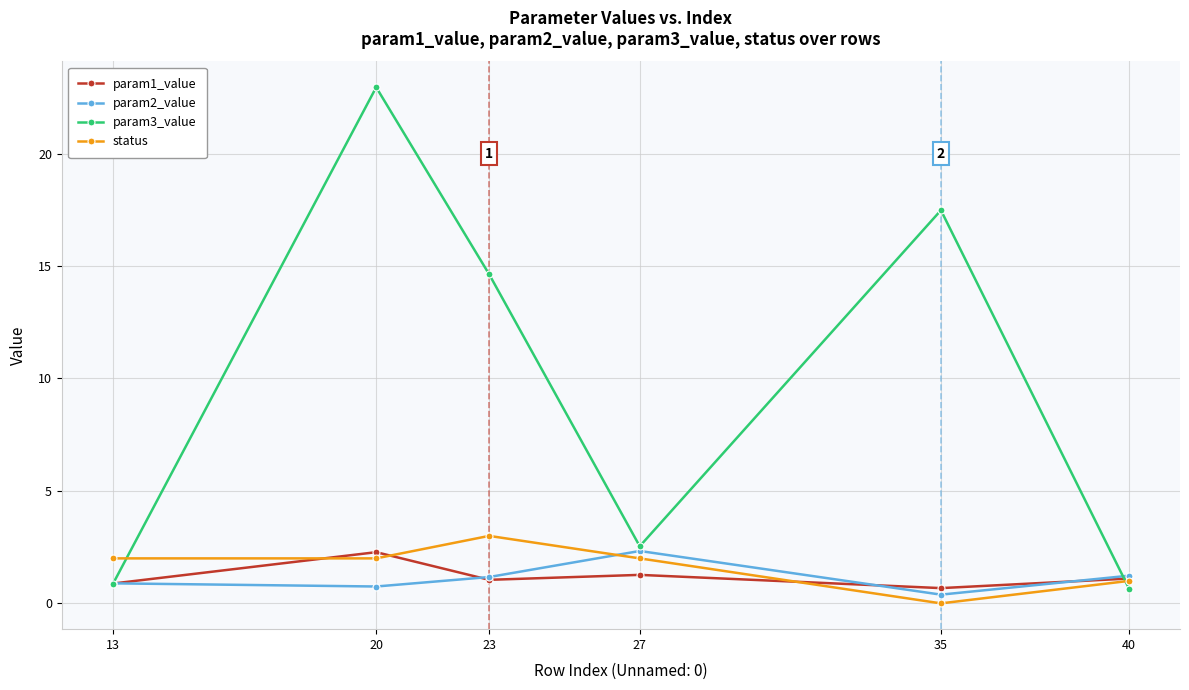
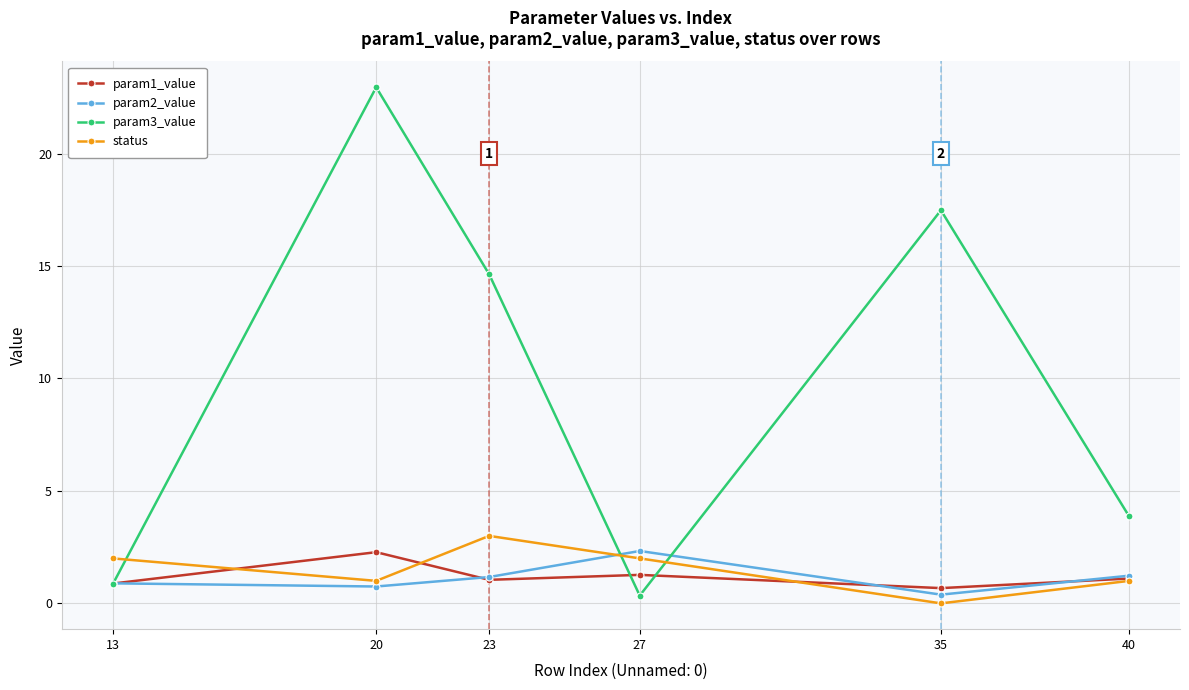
  {
    "param1_value": {
      "20": 2.3,
      "23": 1.0,
      "27": 1.3,
      "35": 0.7
    },
    "param2_value": {
      "20": 0.7,
      "23": 1.2,
      "27": 2.3,
      "35": 0.4,
      "40": 1.2
    },
    "param3_value": {
      "20": 22.9,
      "23": 14.6,
-     "27": 2.5,
+     "27": 0.3,
      "35": 17.5,
-     "40": 0.6
+     "40": 3.9
    },
    "status": {
      "13": 2,
-     "20": 2,
+     "20": 1,
      "23": 3,
      "27": 2,
      "35": 0
    }
  }
